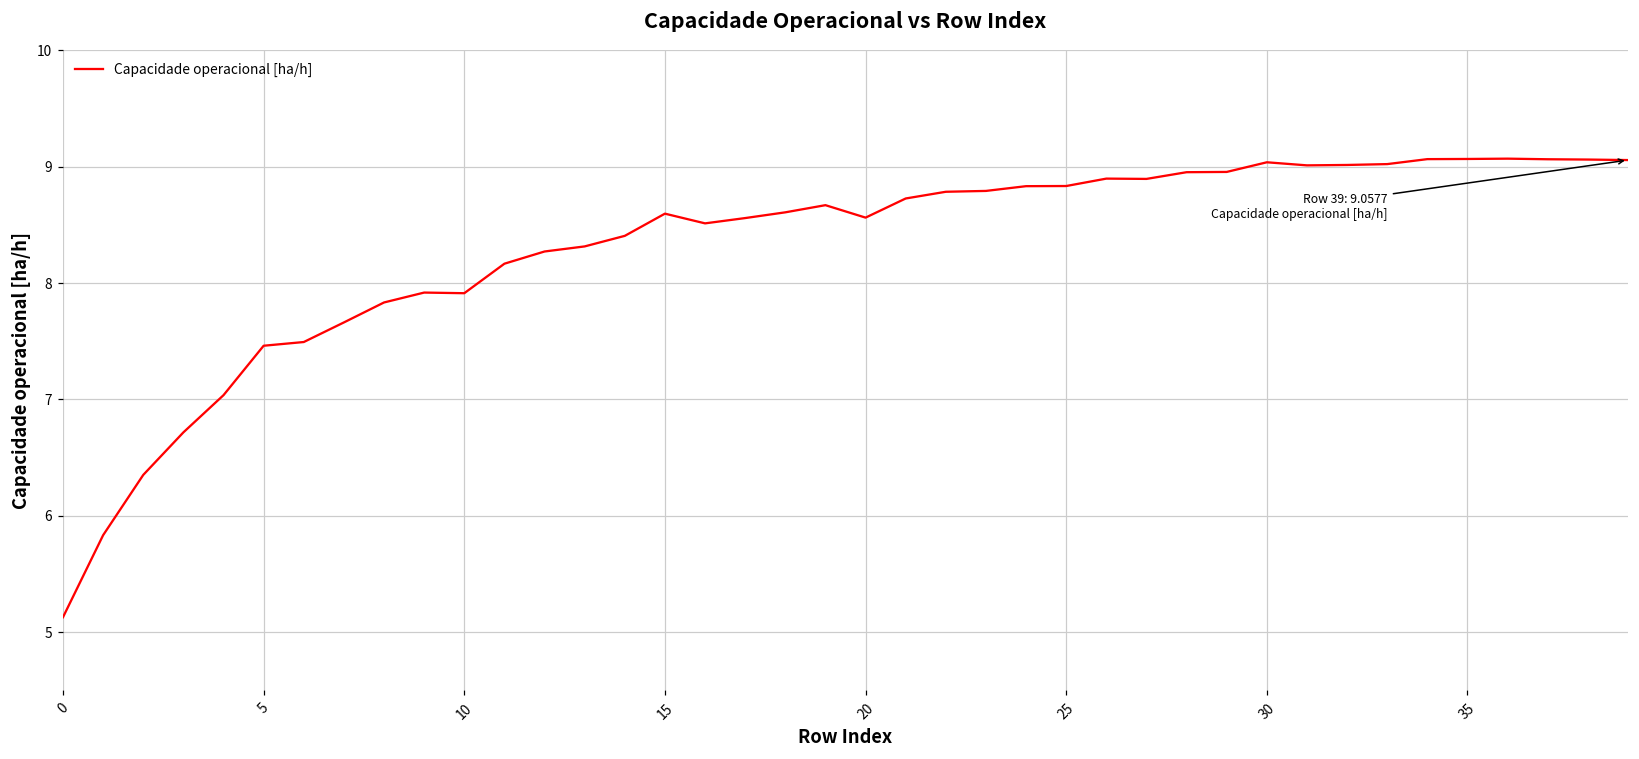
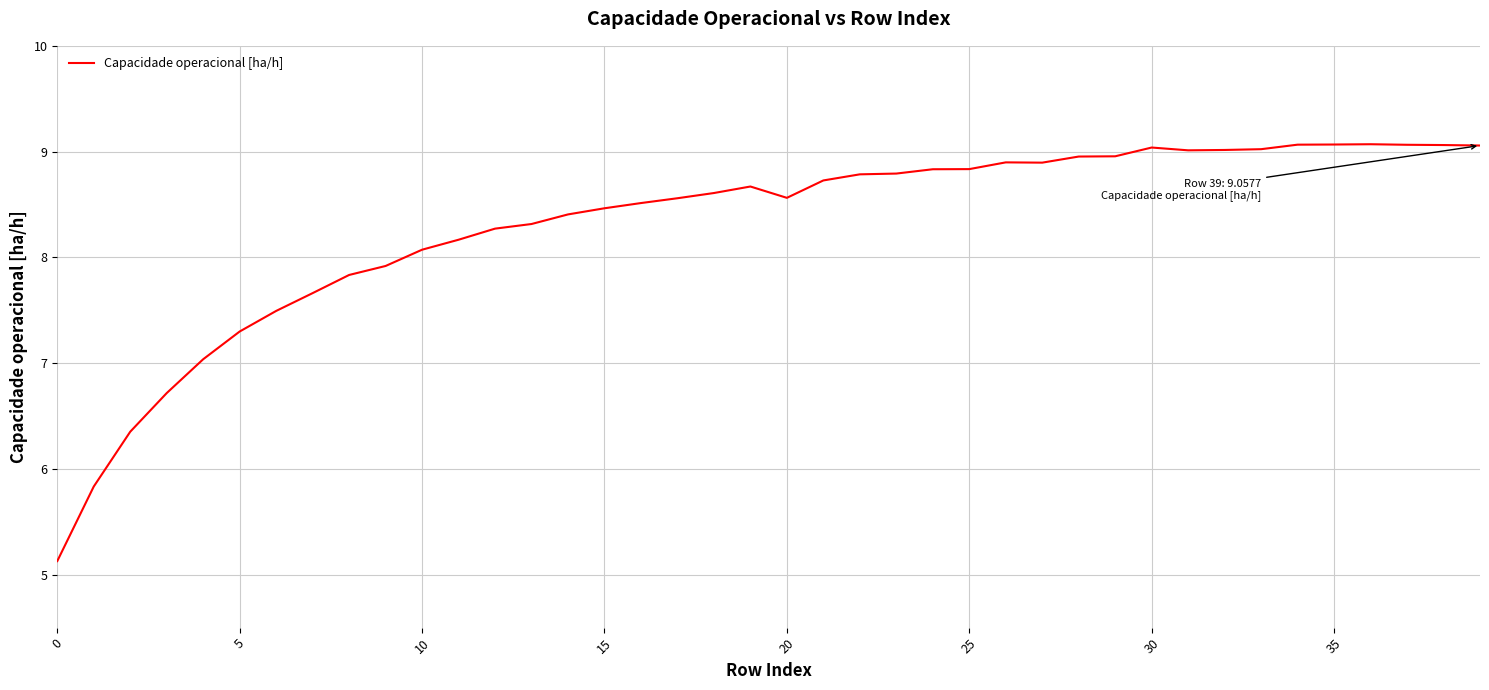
  {
    "0": 5.13,
-   "5": 7.46,
-   "10": 7.91,
-   "15": 8.60,
+   "5": 7.30,
+   "10": 8.07,
+   "15": 8.46,
    "20": 8.56,
    "25": 8.83
  }
